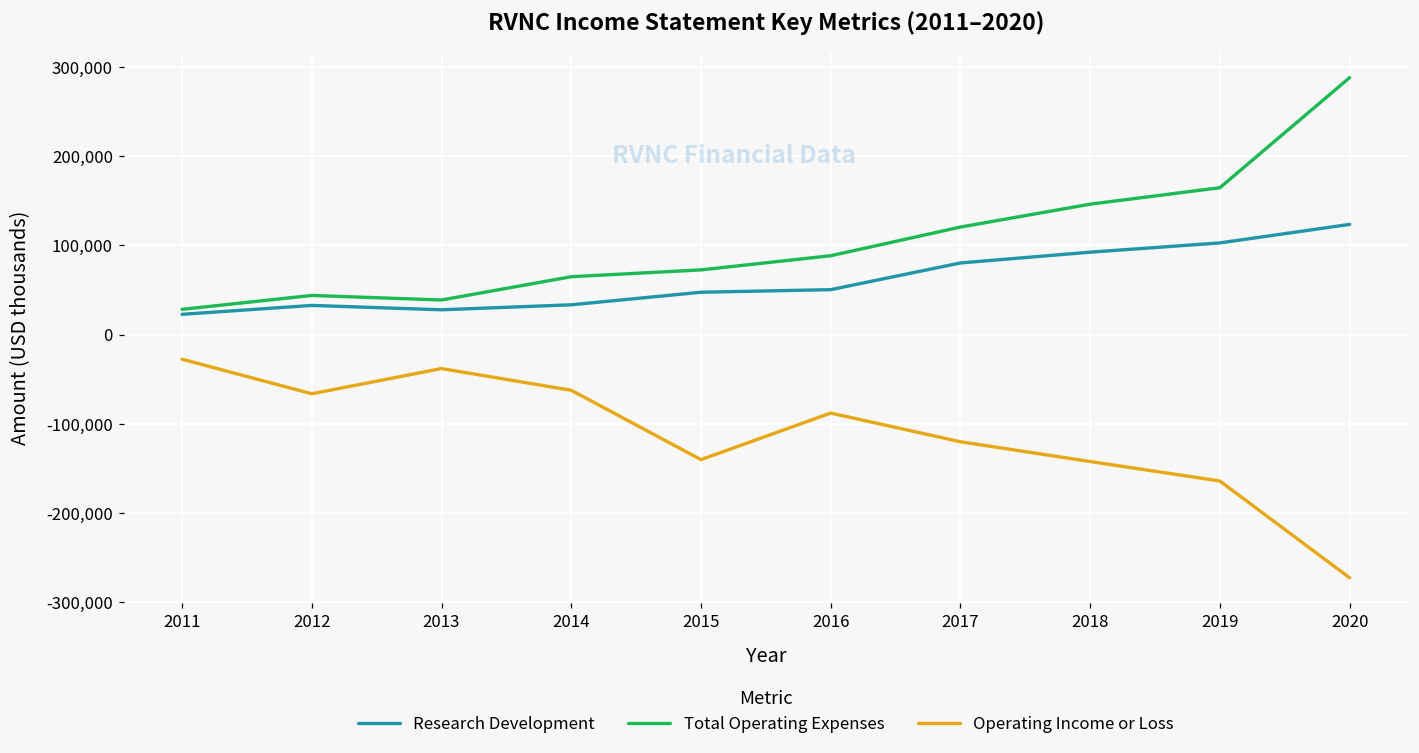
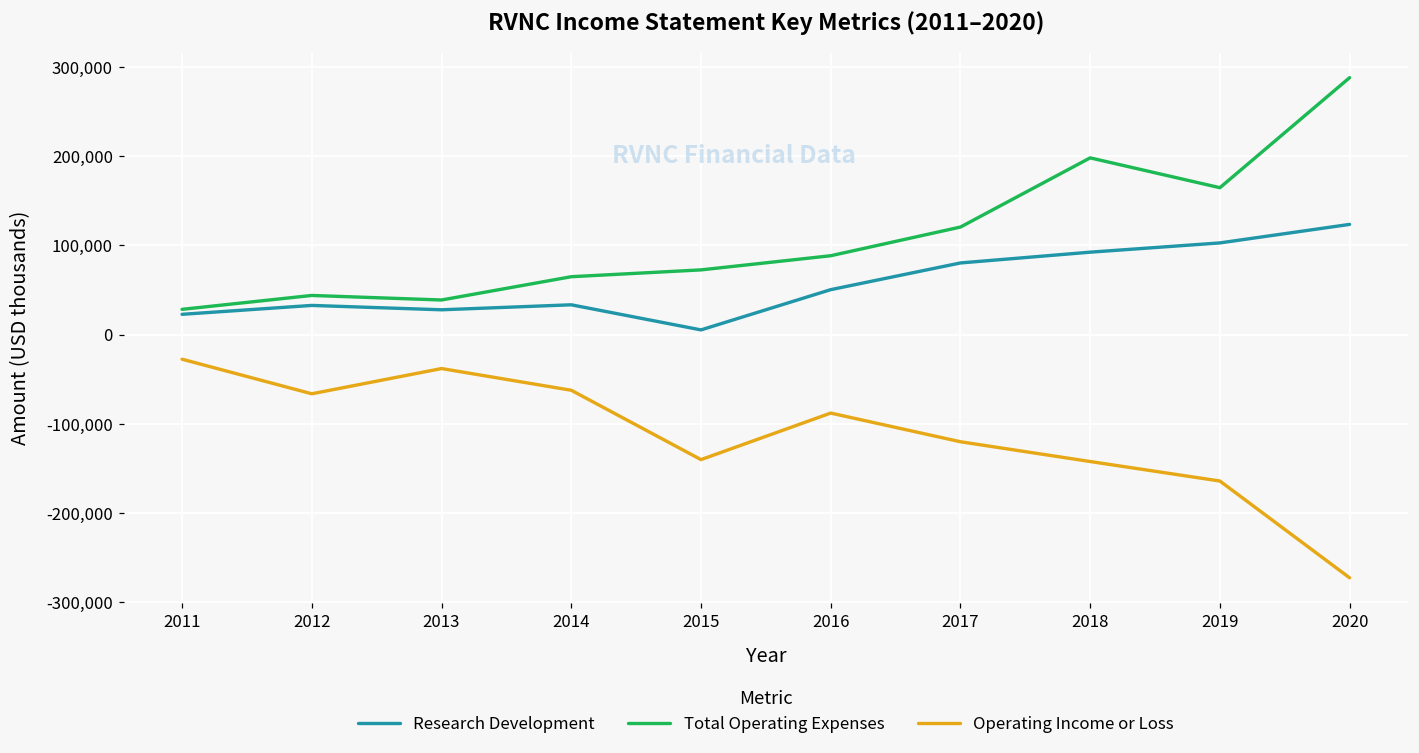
  {
    "Research Development": {
      "2011": "20,000",
      "2012": "30,000",
      "2013": "30,000",
      "2014": "30,000",
-     "2015": "50,000",
+     "2015": "10,000",
      "2016": "50,000",
      "2017": "80,000",
      "2018": "90,000",
      "2019": "100,000",
      "2020": "120,000"
    },
    "Total Operating Expenses": {
      "2011": "30,000",
      "2012": "40,000",
      "2013": "40,000",
      "2014": "60,000",
      "2015": "70,000",
      "2016": "90,000",
      "2017": "120,000",
-     "2018": "150,000",
+     "2018": "200,000",
      "2019": "160,000",
      "2020": "290,000"
    },
    "Operating Income or Loss": {
      "2011": "-30,000",
      "2012": "-70,000",
      "2013": "-40,000",
      "2014": "-60,000",
      "2015": "-140,000",
      "2016": "-90,000",
      "2017": "-120,000",
      "2018": "-140,000",
      "2019": "-160,000",
      "2020": "-270,000"
    }
  }
